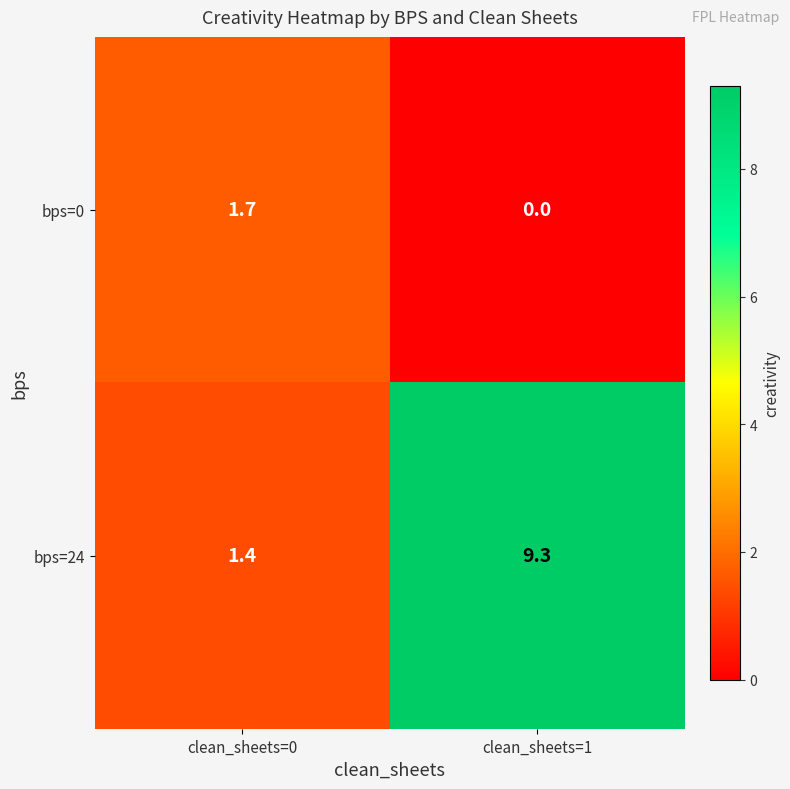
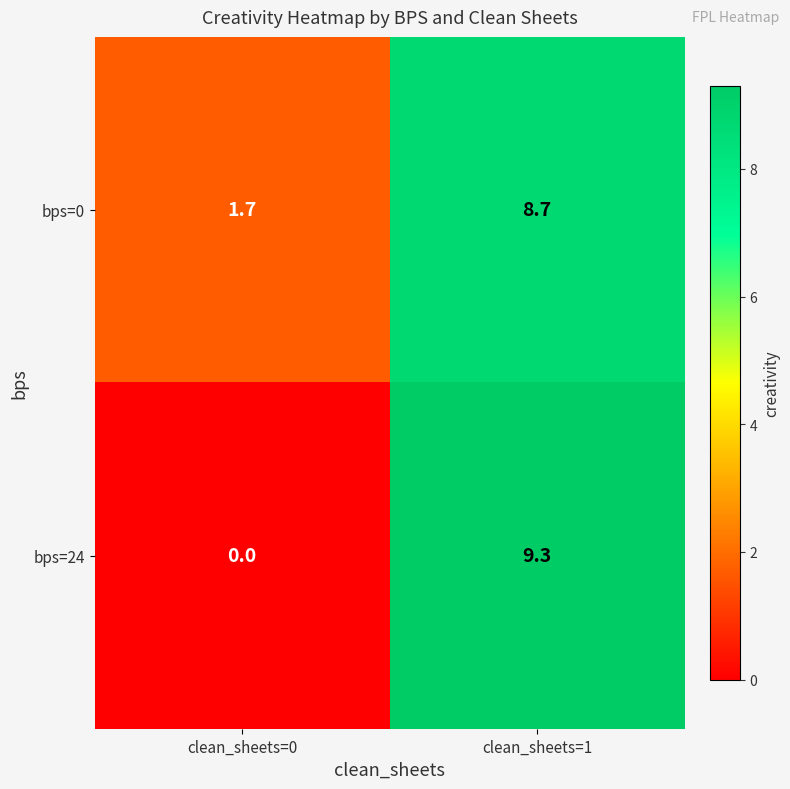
  {
    "bps=0": {
      "clean_sheets=0": 1.7,
-     "clean_sheets=1": 0.0
+     "clean_sheets=1": 8.7
    },
    "bps=24": {
-     "clean_sheets=0": 1.4,
+     "clean_sheets=0": 0.0,
      "clean_sheets=1": 9.3
    }
  }
